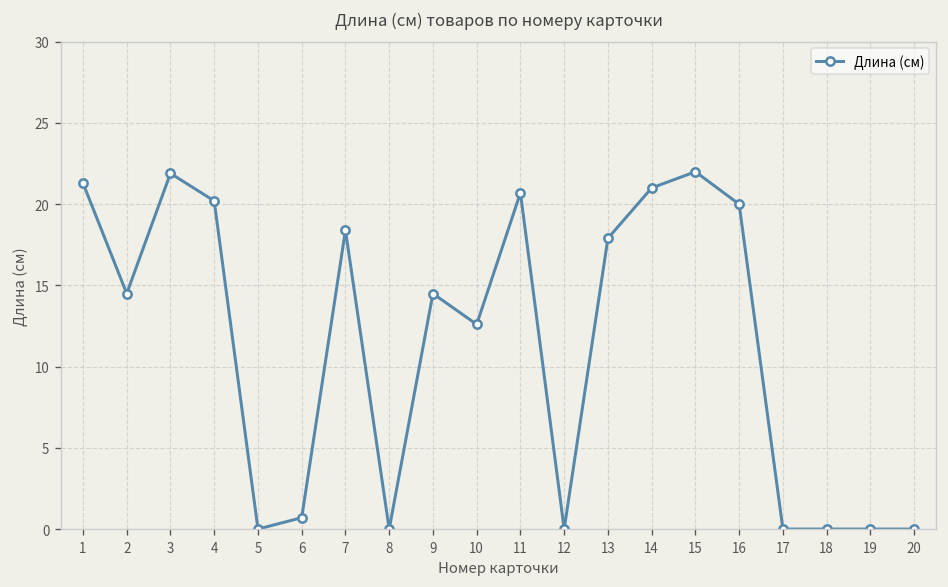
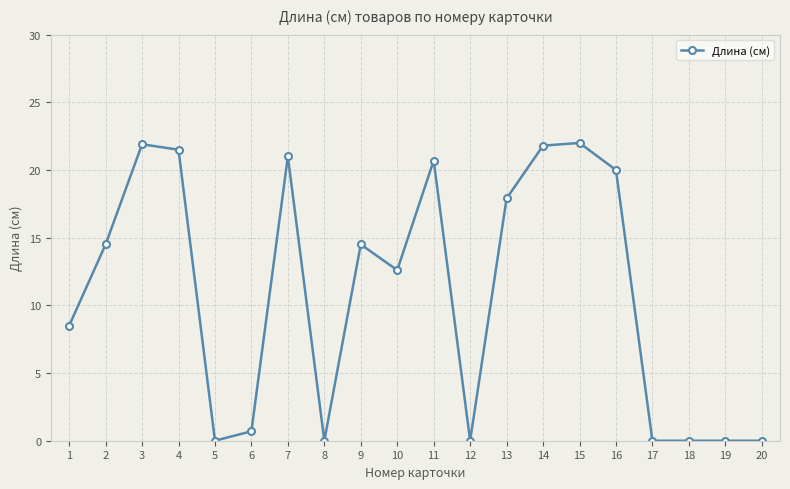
  {
-   "1": 21.3,
+   "1": 8.5,
    "2": 14.5,
    "3": 21.9,
-   "4": 20.2,
+   "4": 21.5,
    "5": 0.0,
    "6": 0.7,
-   "7": 18.4,
+   "7": 21.0,
    "8": 0.0,
    "9": 14.5,
    "10": 12.6,
    "11": 20.7,
    "12": 0.0,
    "13": 17.9,
-   "14": 21.0,
+   "14": 21.8,
    "15": 22.0,
    "16": 20.0,
    "17": 0.0,
    "18": 0.0,
    "19": 0.0,
    "20": 0.0
  }
